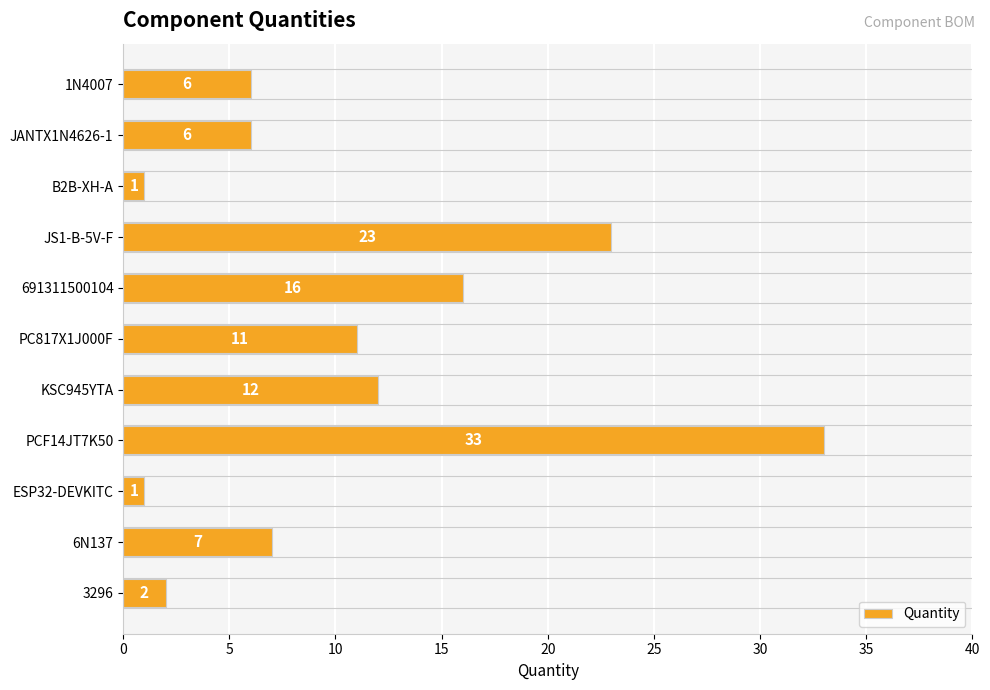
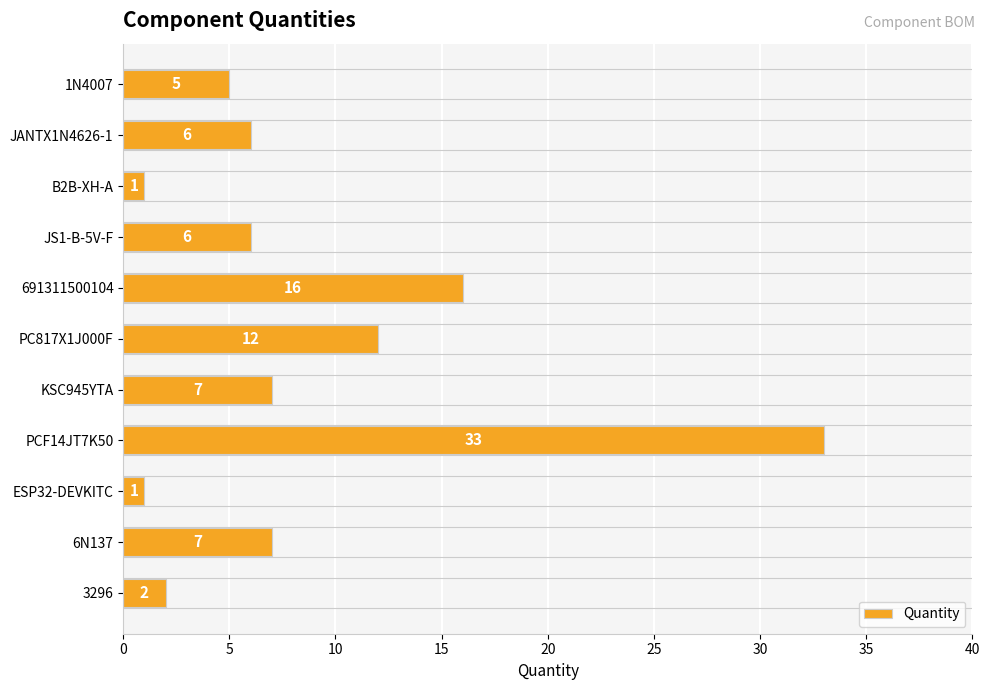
  {
-   "1N4007": 6,
+   "1N4007": 5,
    "JANTX1N4626-1": 6,
    "B2B-XH-A": 1,
-   "JS1-B-5V-F": 23,
+   "JS1-B-5V-F": 6,
    "691311500104": 16,
-   "PC817X1J000F": 11,
-   "KSC945YTA": 12,
+   "PC817X1J000F": 12,
+   "KSC945YTA": 7,
    "PCF14JT7K50": 33,
    "ESP32-DEVKITC": 1,
    "6N137": 7,
    "3296": 2
  }
